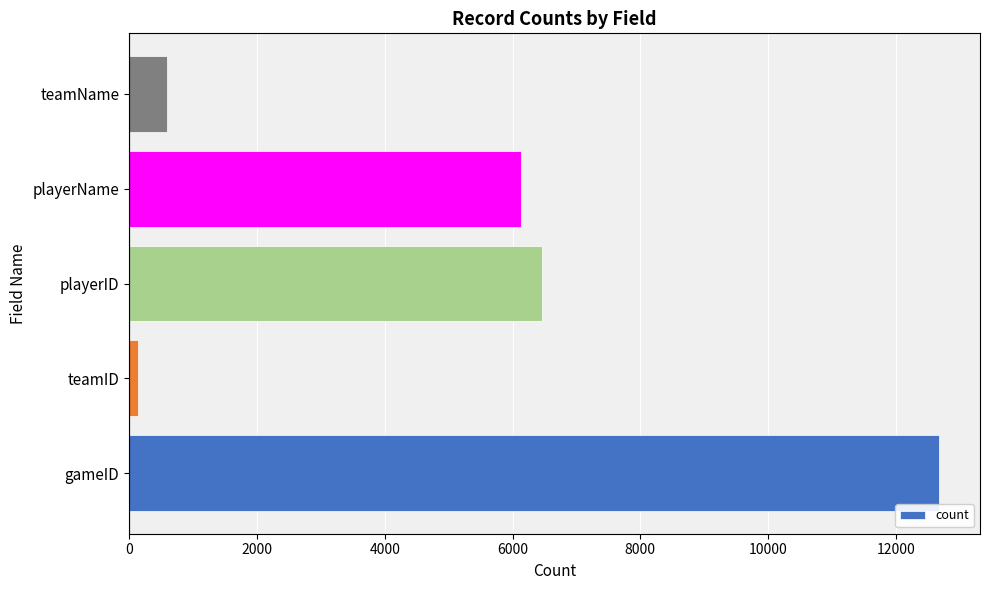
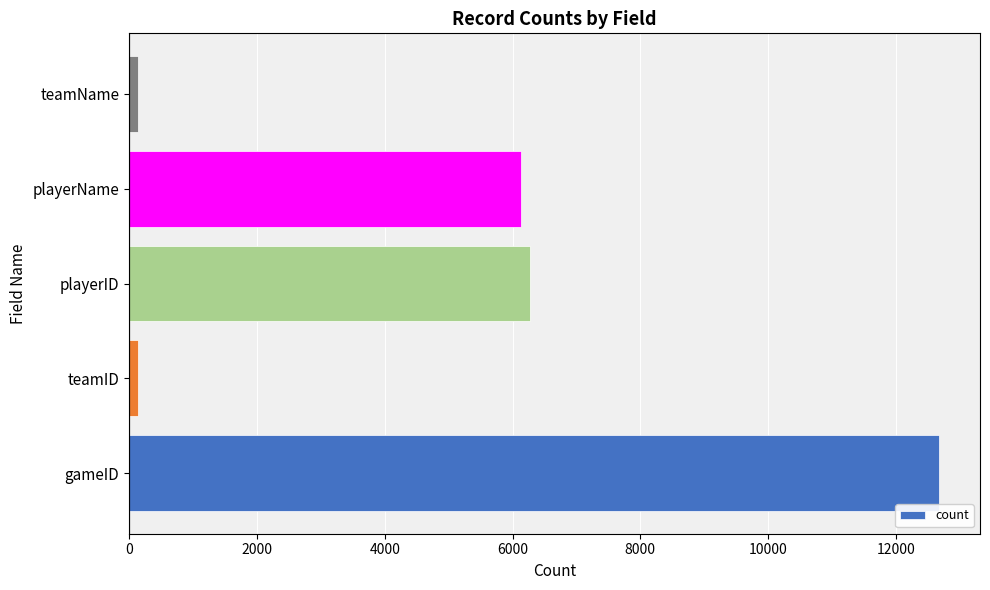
  {
-   "teamName": 600,
+   "teamName": 100,
    "playerName": 6100,
-   "playerID": 6500,
+   "playerID": 6300,
    "teamID": 100,
    "gameID": 12700
  }
